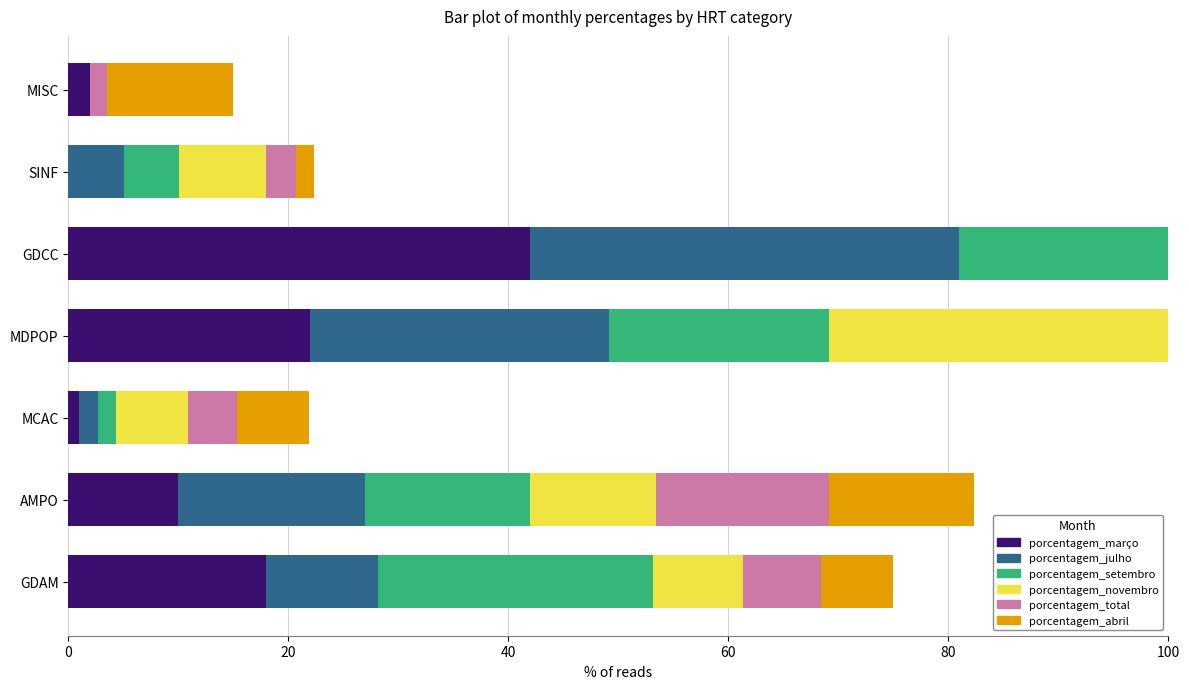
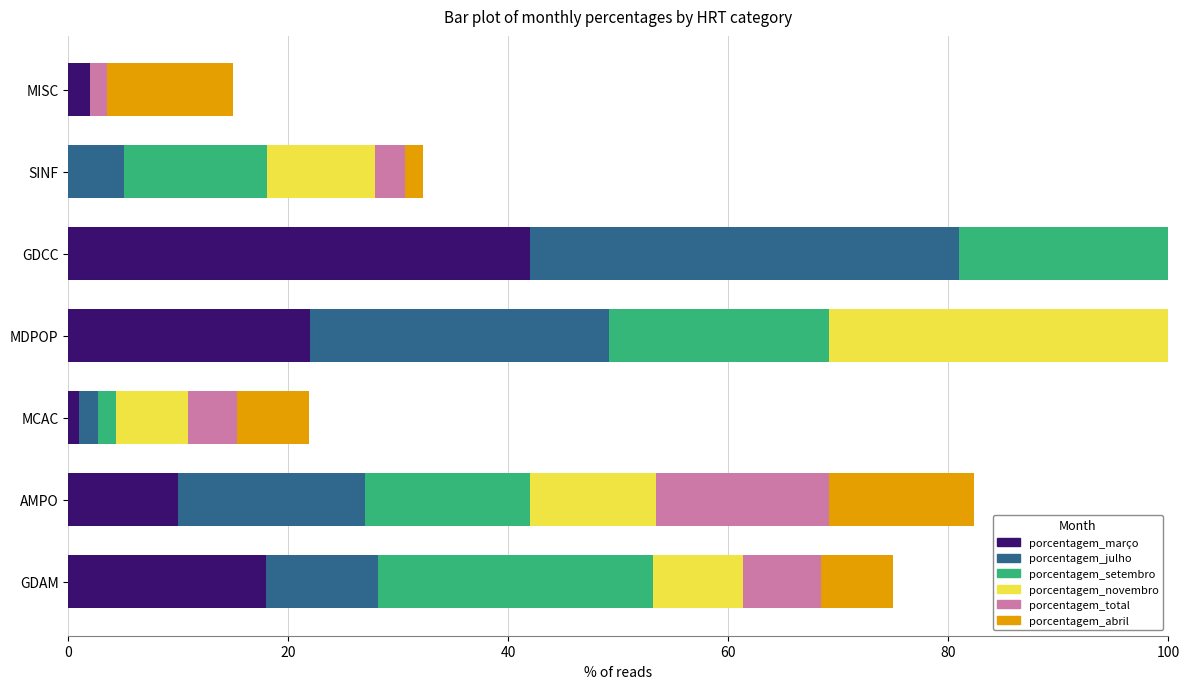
  {
    "porcentagem_março": {
      "MISC": 2.0,
      "SINF": 0.0,
      "GDCC": 42.0,
      "MDPOP": 22.0,
      "MCAC": 1.0,
      "AMPO": 10.0,
      "GDAM": 18.0
    },
    "porcentagem_julho": {
      "MISC": 0.0,
      "SINF": 5.1,
      "GDCC": 39.0,
      "MDPOP": 27.1,
      "MCAC": 1.7,
      "AMPO": 17.0,
      "GDAM": 10.2
    },
    "porcentagem_setembro": {
      "MISC": 0.0,
-     "SINF": 5.0,
+     "SINF": 13.0,
      "MDPOP": 20.0,
      "MCAC": 1.7,
      "AMPO": 15.0,
      "GDAM": 25.0
    },
    "porcentagem_novembro": {
      "MISC": 0.0,
-     "SINF": 7.9,
+     "SINF": 9.8,
      "MCAC": 6.6,
      "AMPO": 11.5,
      "GDAM": 8.2
    },
    "porcentagem_total": {
      "MISC": 1.5,
      "SINF": 2.7,
      "MCAC": 4.4,
      "AMPO": 15.8,
      "GDAM": 7.1
    },
    "porcentagem_abril": {
      "MISC": 11.5,
      "SINF": 1.6,
      "MCAC": 6.6,
      "AMPO": 13.1,
      "GDAM": 6.6
    }
  }
